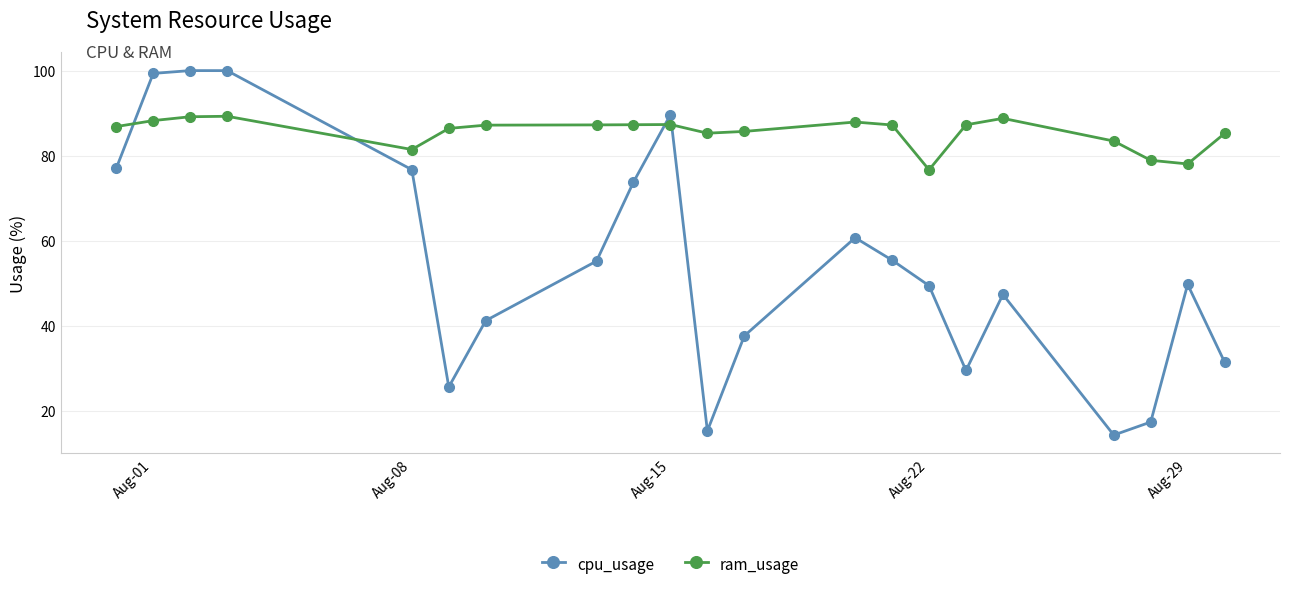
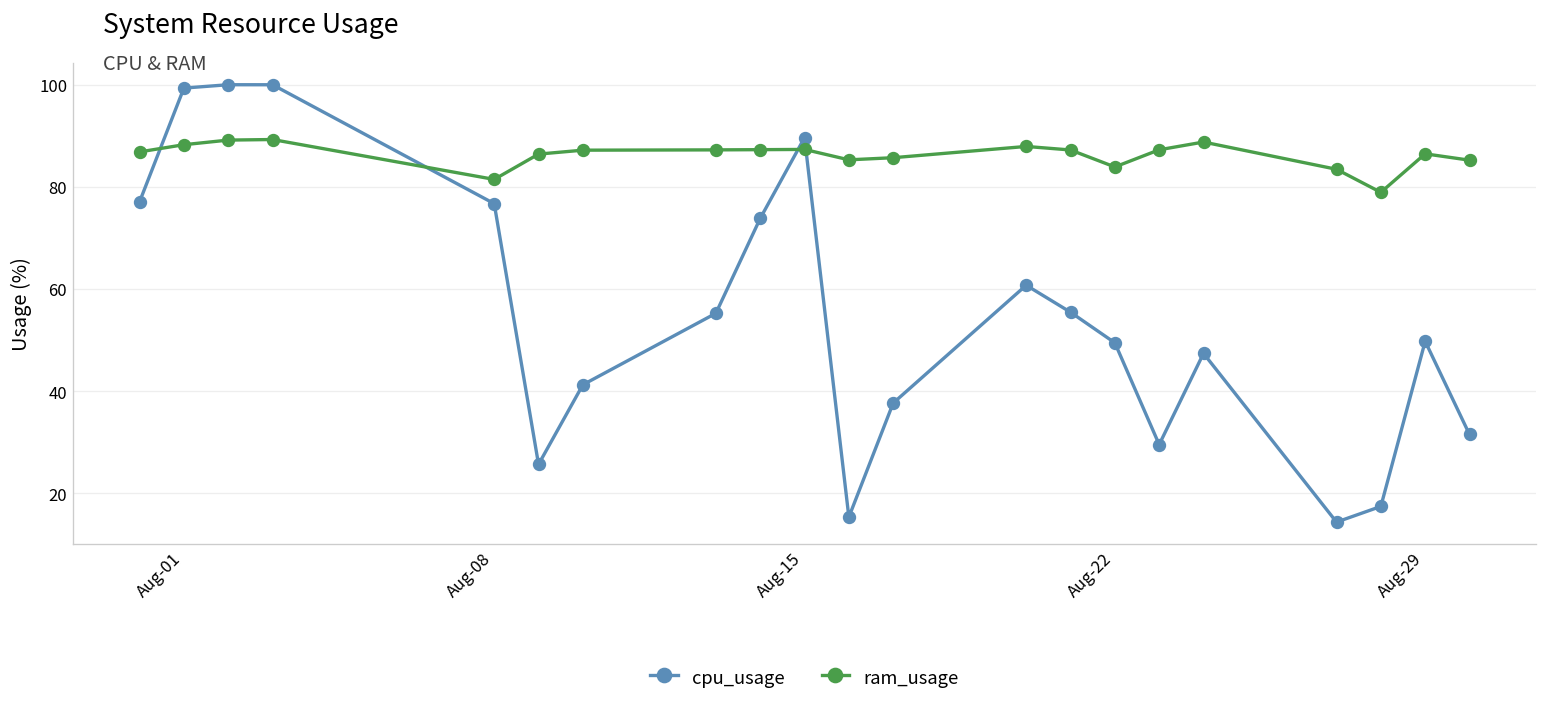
  {
    "cpu_usage": {
      "Aug-01": 99,
      "Aug-08": 77,
      "Aug-15": 90,
      "Aug-22": 49,
      "Aug-29": 50
    },
    "ram_usage": {
      "Aug-01": 88,
      "Aug-08": 81,
      "Aug-15": 87,
-     "Aug-22": 77,
-     "Aug-29": 78
+     "Aug-22": 84,
+     "Aug-29": 86
    }
  }
